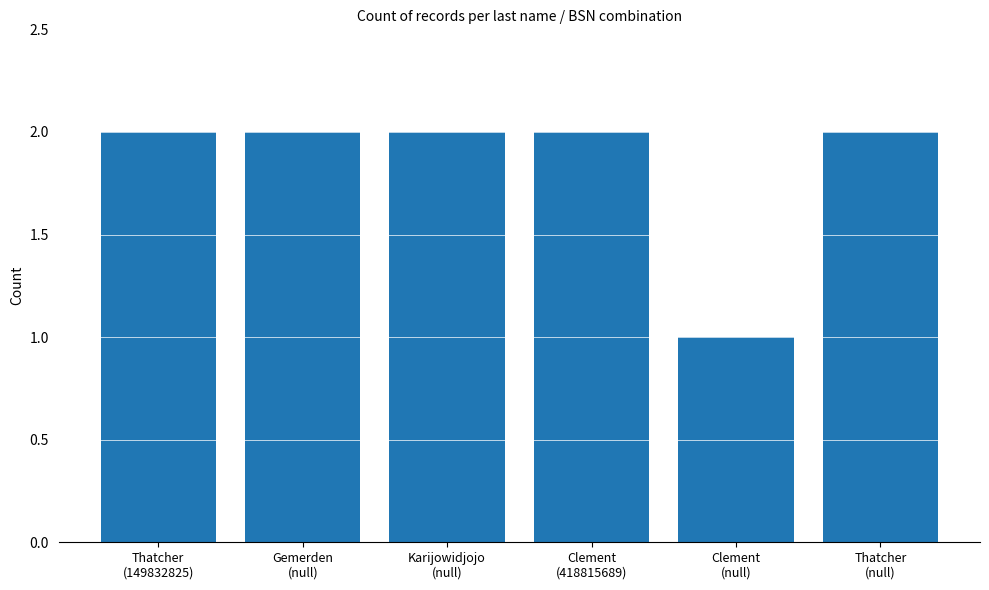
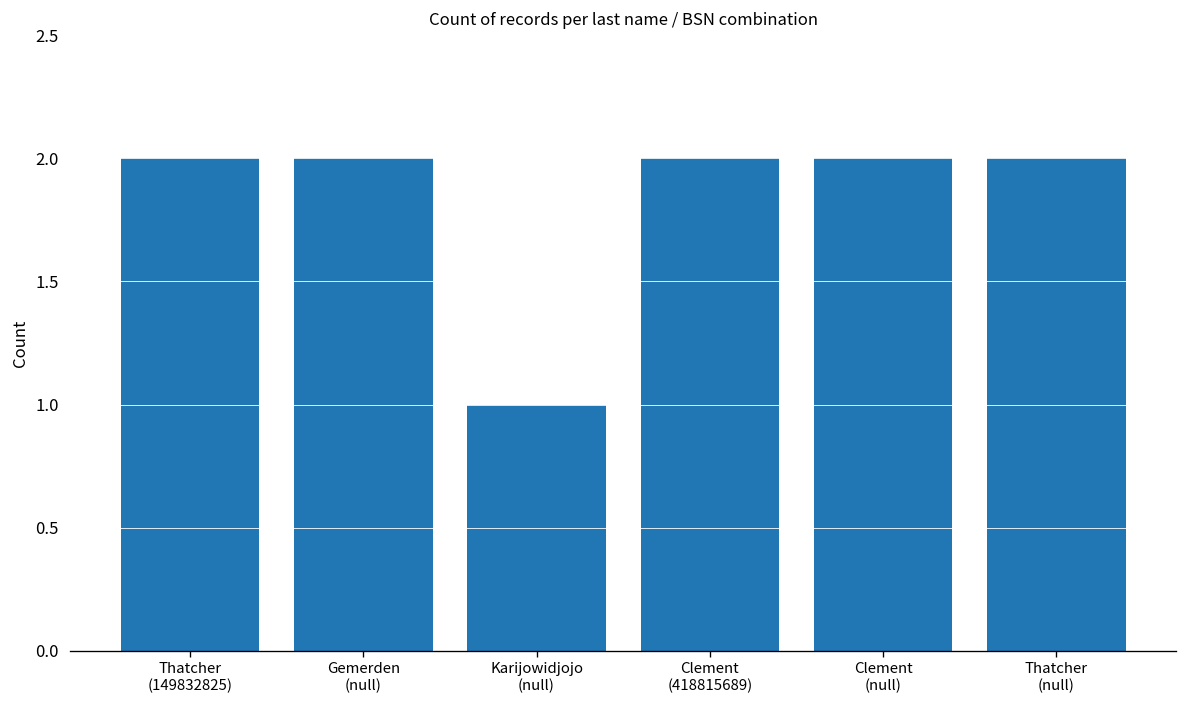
  {
    "Thatcher (149832825)": 2,
    "Gemerden (null)": 2,
-   "Karijowidjojo (null)": 2,
+   "Karijowidjojo (null)": 1,
    "Clement (418815689)": 2,
-   "Clement (null)": 1,
+   "Clement (null)": 2,
    "Thatcher (null)": 2
  }
